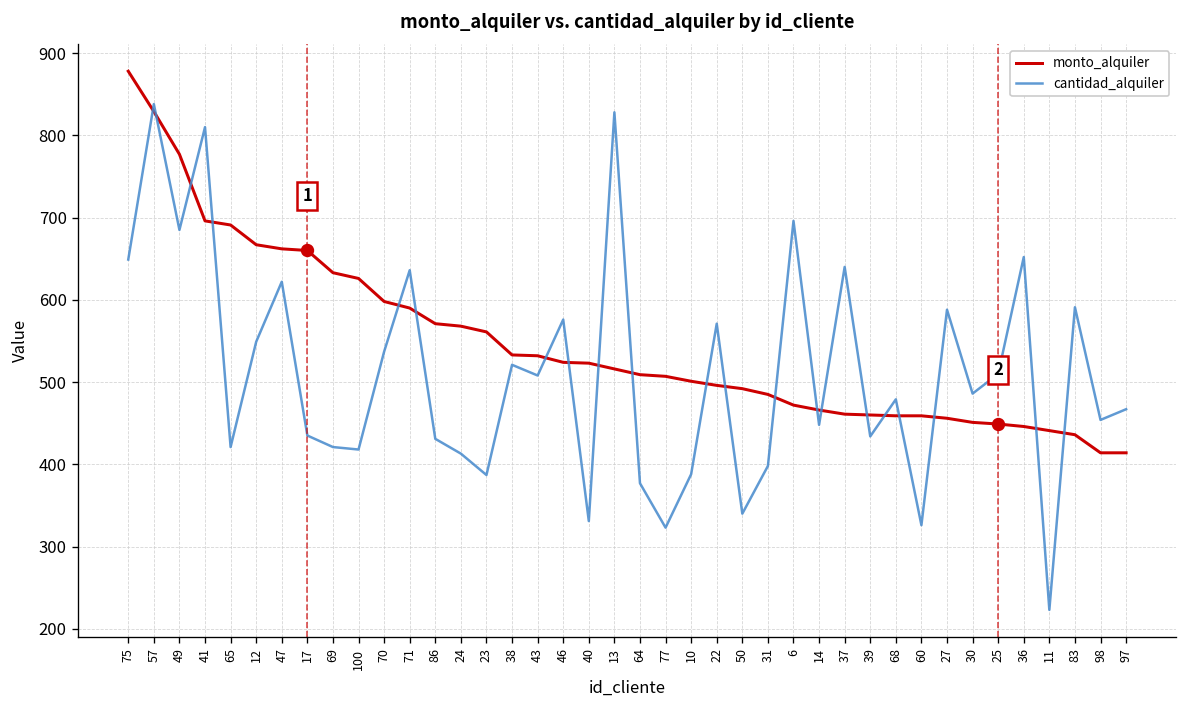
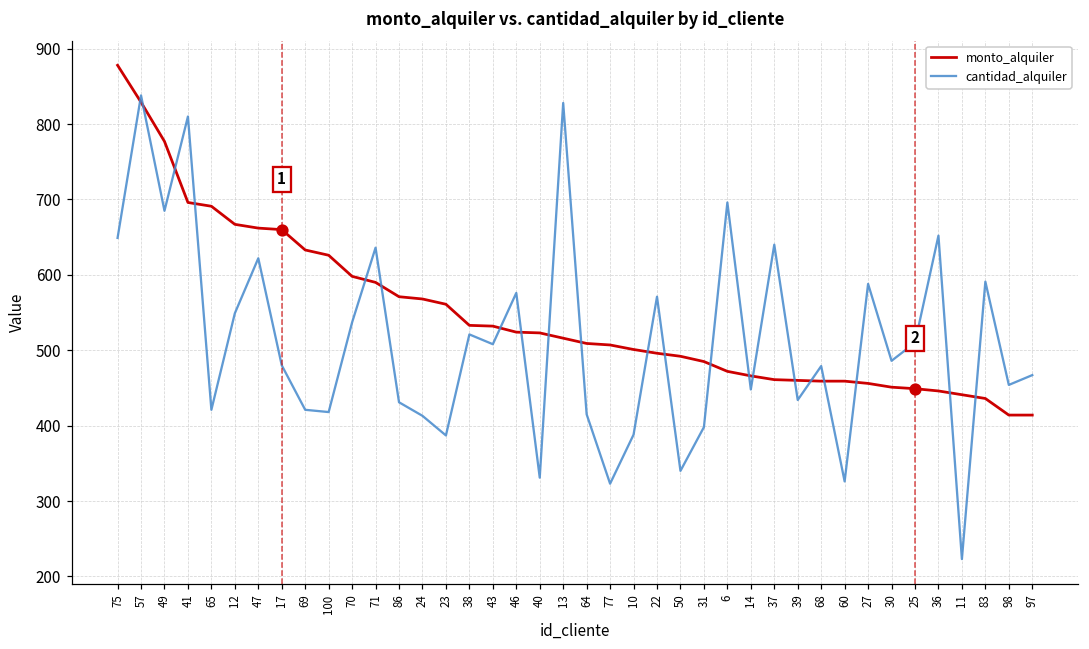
  {
    "cantidad_alquiler": {
      "75": 650,
      "57": 840,
      "49": 690,
      "41": 810,
      "65": 420,
      "12": 550,
      "47": 620,
-     "17": 440,
+     "17": 480,
      "69": 420,
      "100": 420,
      "70": 540,
      "71": 640,
      "86": 430,
      "24": 410,
      "23": 390,
      "38": 520,
      "43": 510,
      "46": 580,
      "40": 330,
      "13": 830,
-     "64": 380,
+     "64": 420,
      "77": 320,
      "10": 390,
      "22": 570,
      "50": 340,
      "31": 400,
      "6": 700,
      "14": 450,
      "37": 640,
      "39": 430,
      "68": 480,
      "60": 330,
      "27": 590,
      "30": 490,
      "36": 650,
      "11": 220,
      "83": 590,
      "98": 450,
      "97": 470
    }
  }
